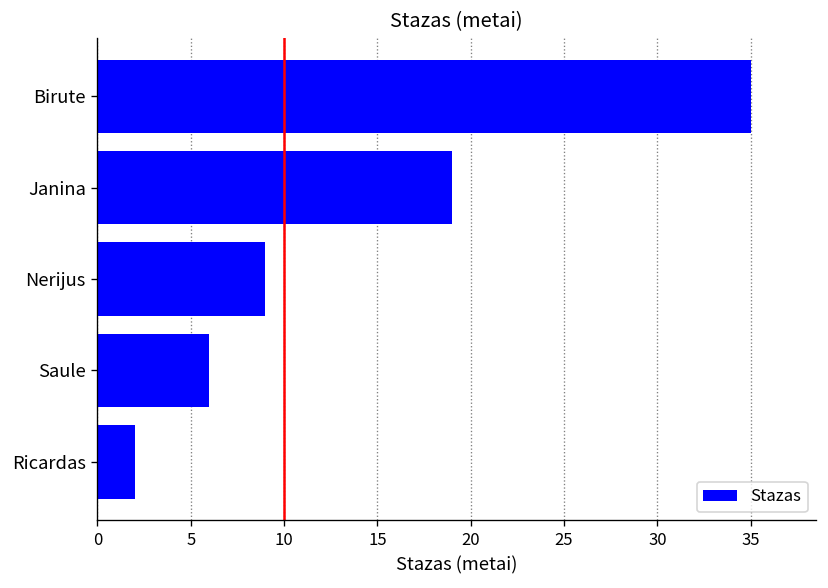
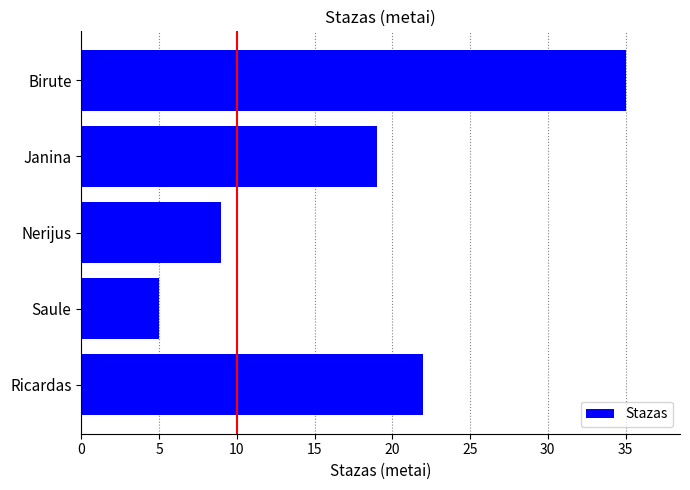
  {
    "Birute": 35,
    "Janina": 19,
    "Nerijus": 9,
-   "Saule": 6,
-   "Ricardas": 2
+   "Saule": 5,
+   "Ricardas": 22
  }
